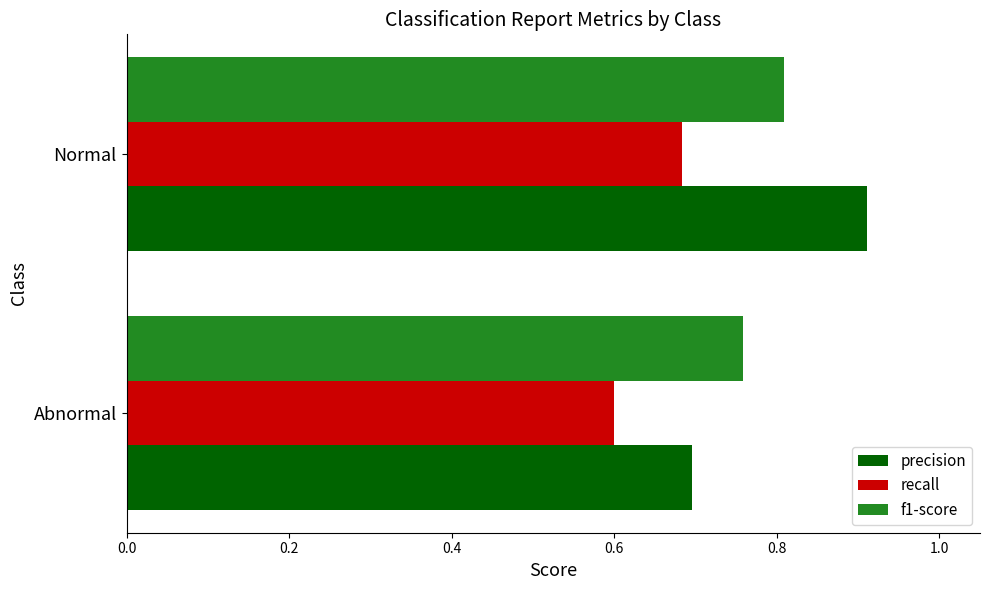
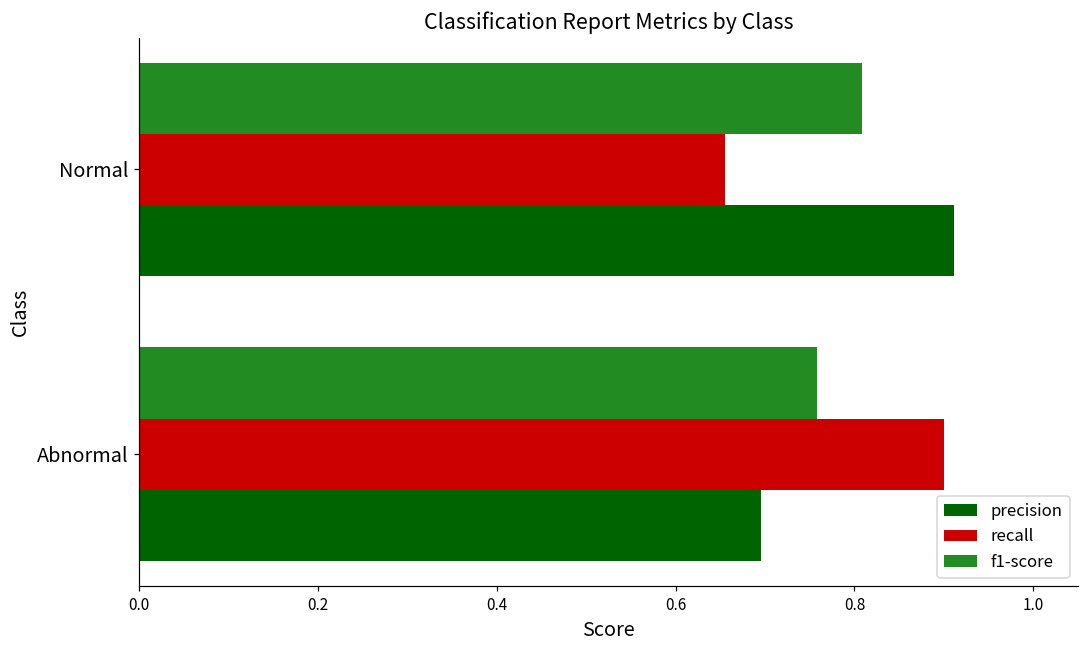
  {
    "precision": {
      "Normal": 0.91,
      "Abnormal": 0.70
    },
    "recall": {
-     "Normal": 0.68,
-     "Abnormal": 0.6
+     "Normal": 0.66,
+     "Abnormal": 0.9
    },
    "f1-score": {
      "Normal": 0.81,
      "Abnormal": 0.76
    }
  }
